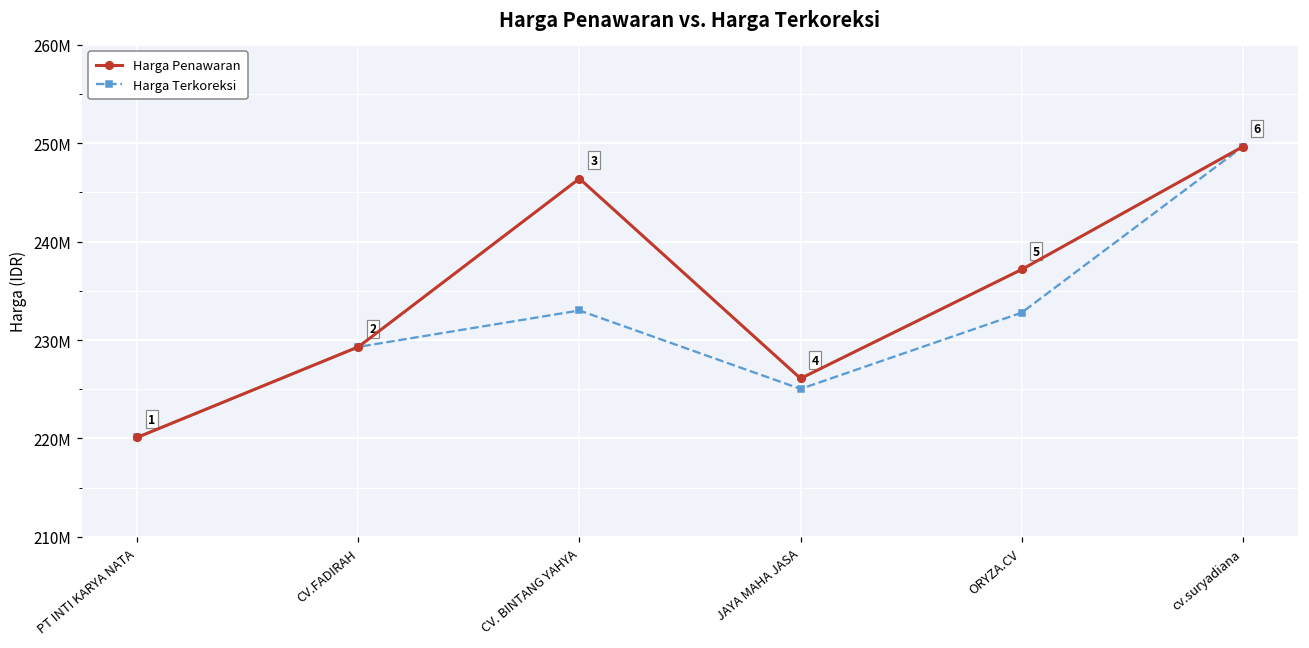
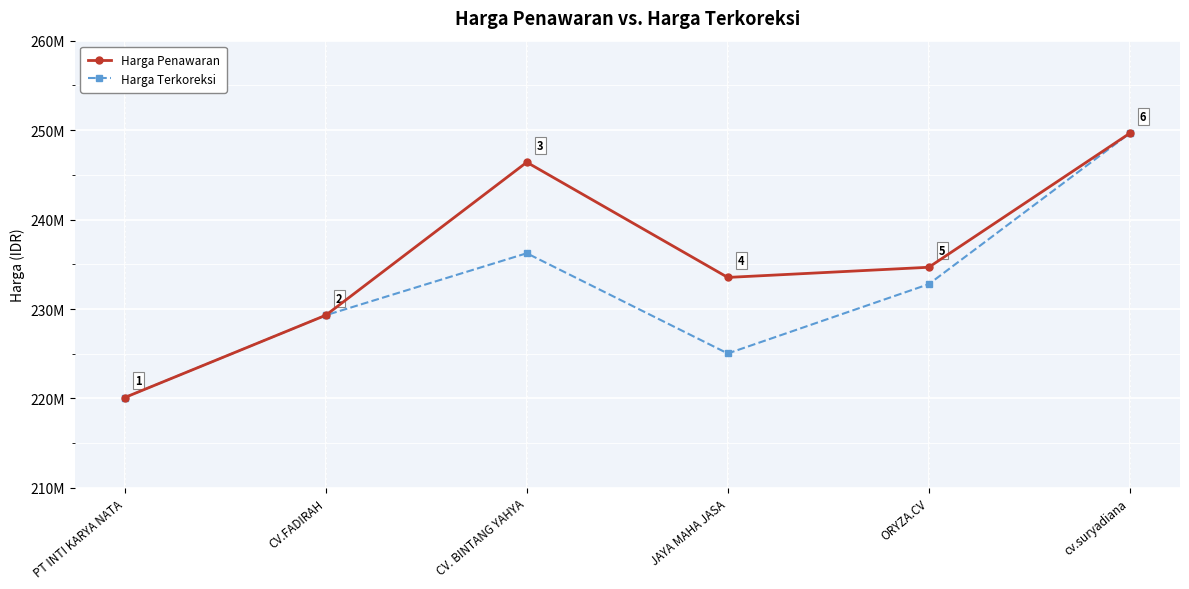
  {
    "Harga Penawaran": {
-     "JAYA MAHA JASA": 226000000,
-     "ORYZA.CV": 237000000
+     "JAYA MAHA JASA": 234000000,
+     "ORYZA.CV": 235000000
    },
    "Harga Terkoreksi": {
-     "CV. BINTANG YAHYA": 233000000,
+     "CV. BINTANG YAHYA": 236000000,
      "JAYA MAHA JASA": 225000000,
      "ORYZA.CV": 233000000
    }
  }
